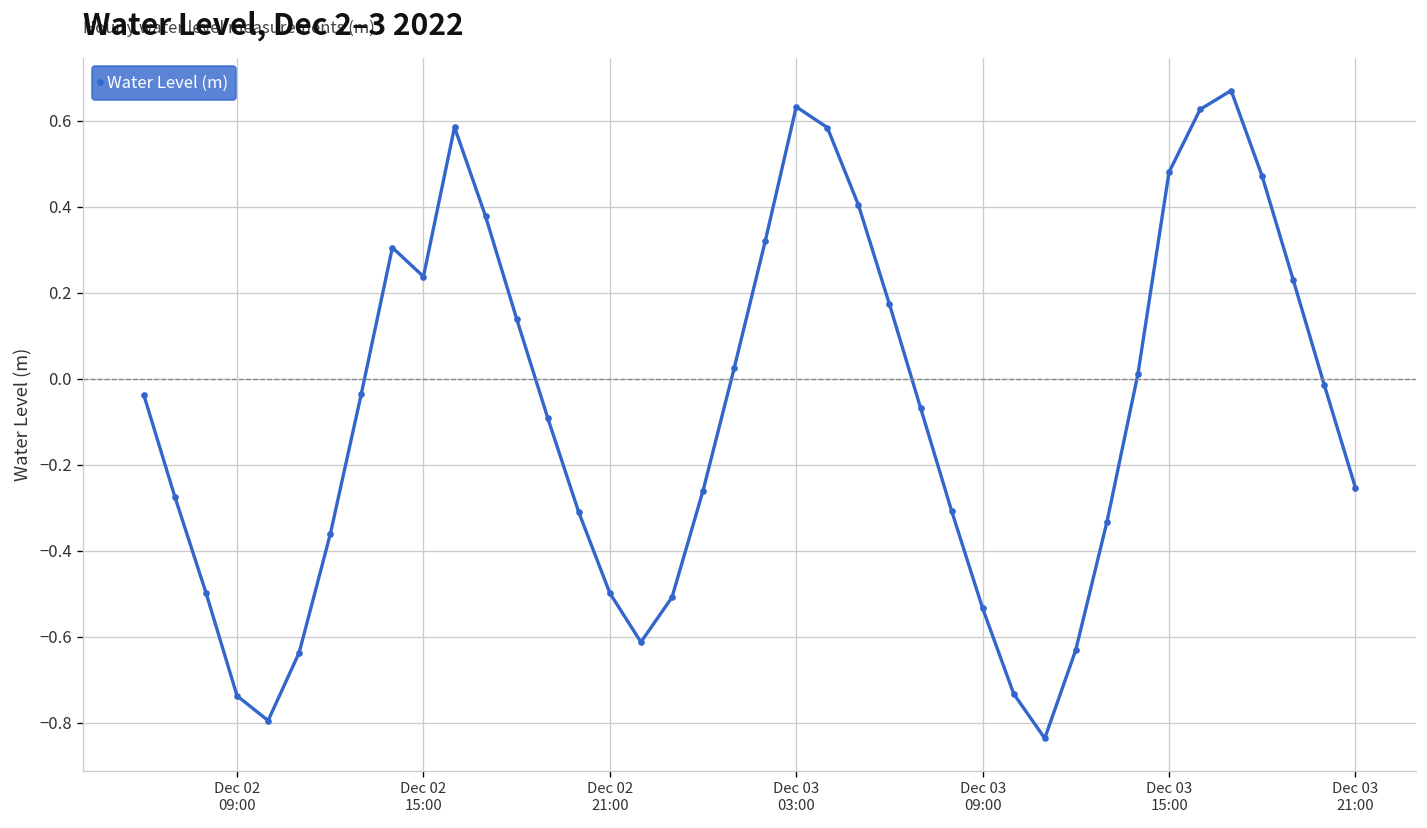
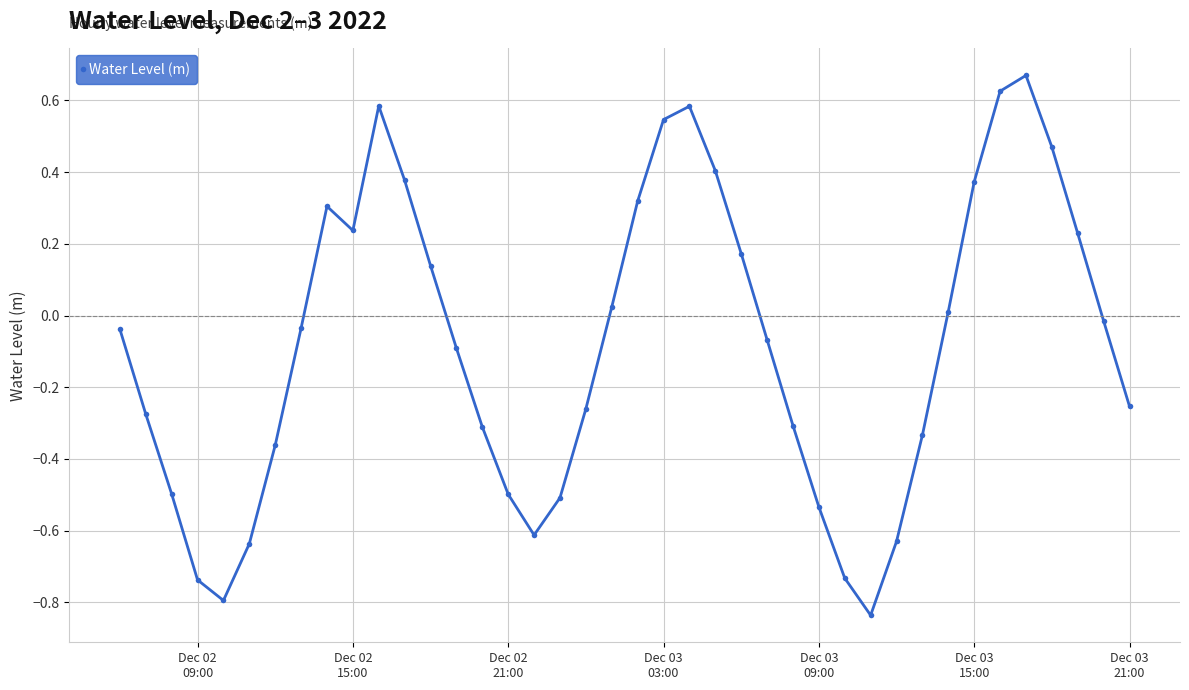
  {
    "Dec 02 09:00": -0.74,
    "Dec 02 15:00": 0.24,
    "Dec 02 21:00": -0.50,
-   "Dec 03 03:00": 0.63,
+   "Dec 03 03:00": 0.55,
    "Dec 03 09:00": -0.53,
-   "Dec 03 15:00": 0.48,
+   "Dec 03 15:00": 0.37,
    "Dec 03 21:00": -0.25
  }
